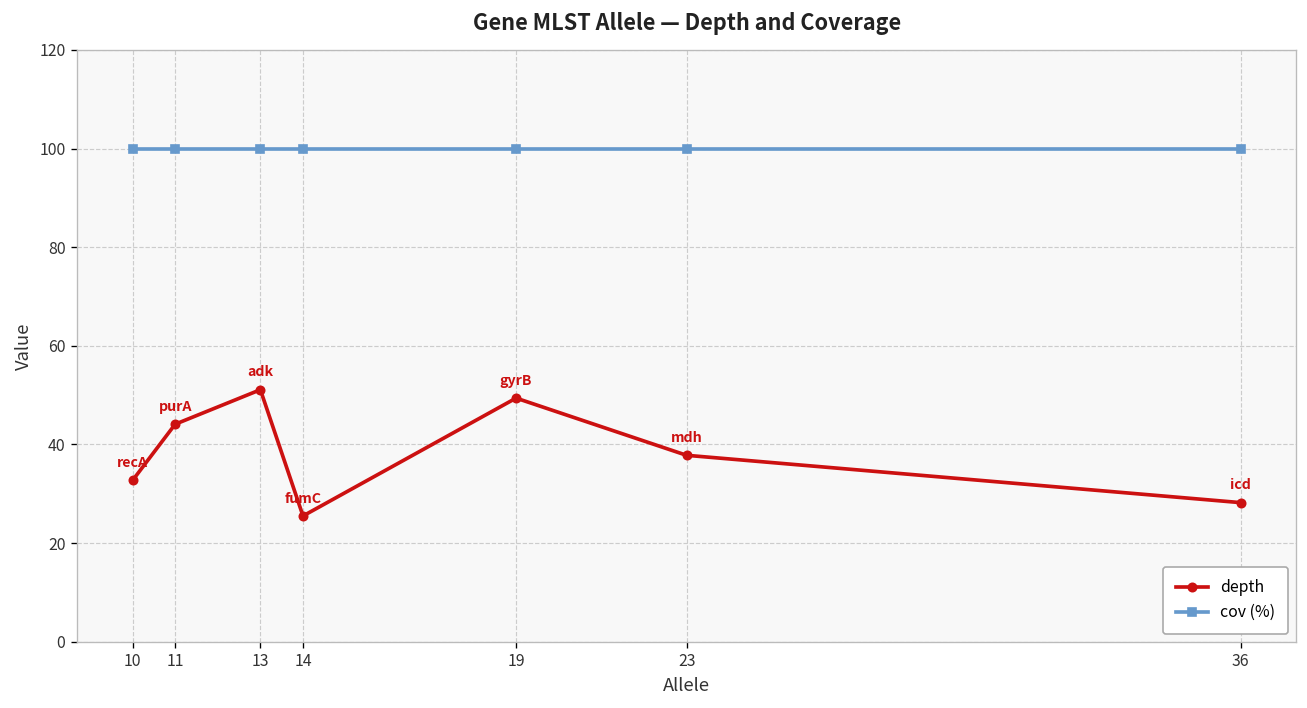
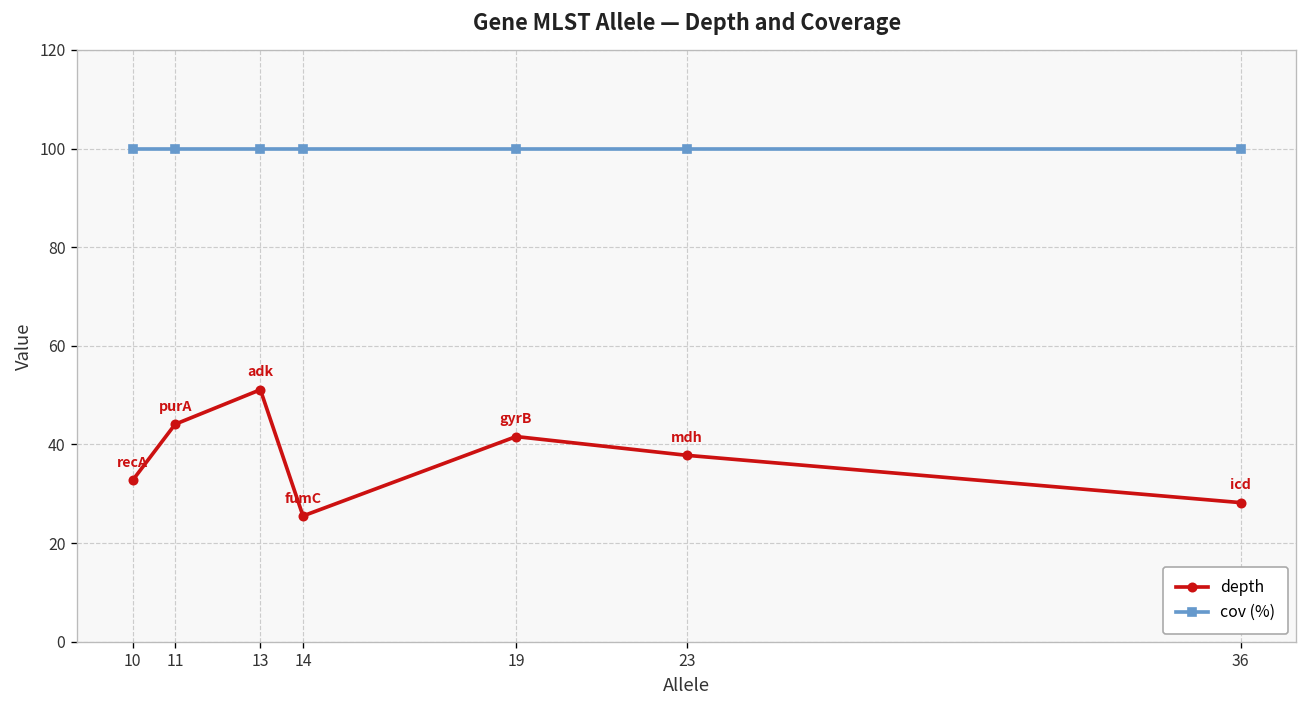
  {
    "depth": {
      "10": 33,
      "11": 44,
      "13": 51,
      "14": 26,
-     "19": 49,
+     "19": 42,
      "23": 38,
      "36": 28
    },
    "cov (%)": {
      "10": 100,
      "11": 100,
      "13": 100,
      "14": 100,
      "19": 100,
      "23": 100,
      "36": 100
    }
  }
